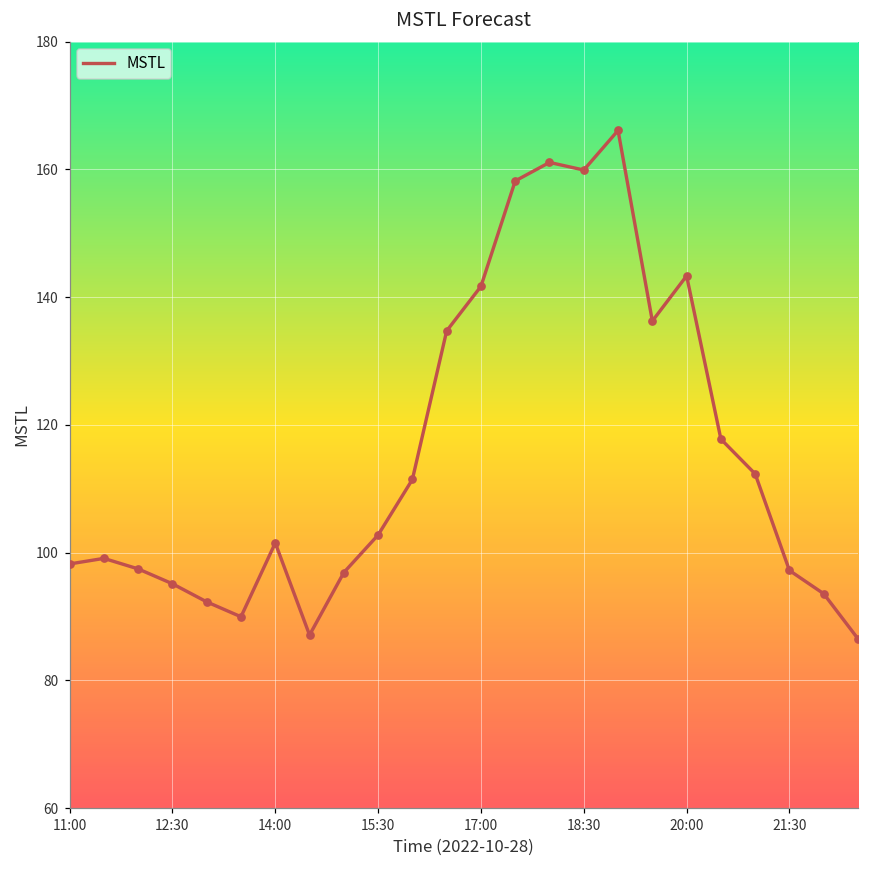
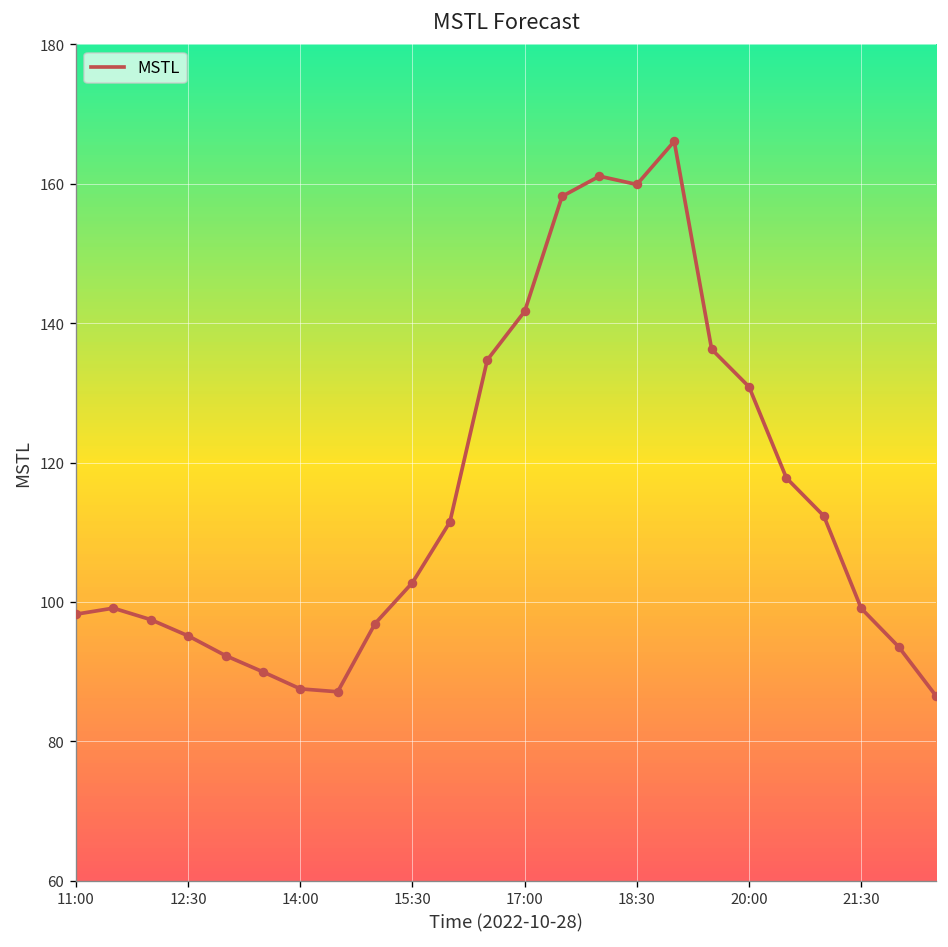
  {
    "11:00": 98,
    "12:30": 95,
-   "14:00": 102,
+   "14:00": 88,
    "15:30": 103,
    "17:00": 142,
    "18:30": 160,
-   "20:00": 143,
-   "21:30": 97
+   "20:00": 131,
+   "21:30": 99
  }
